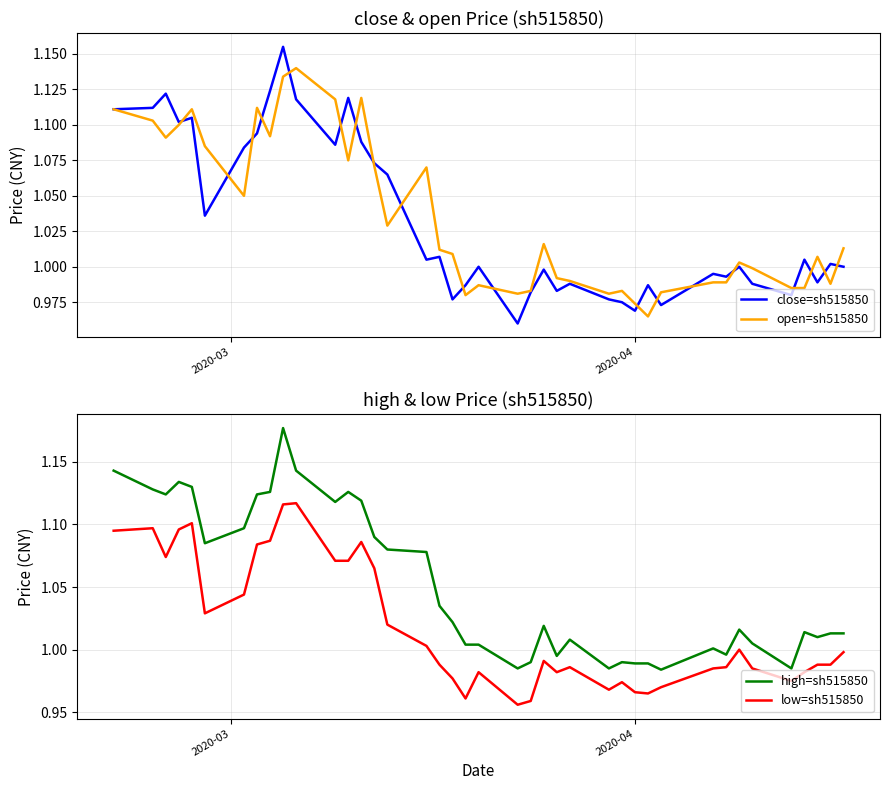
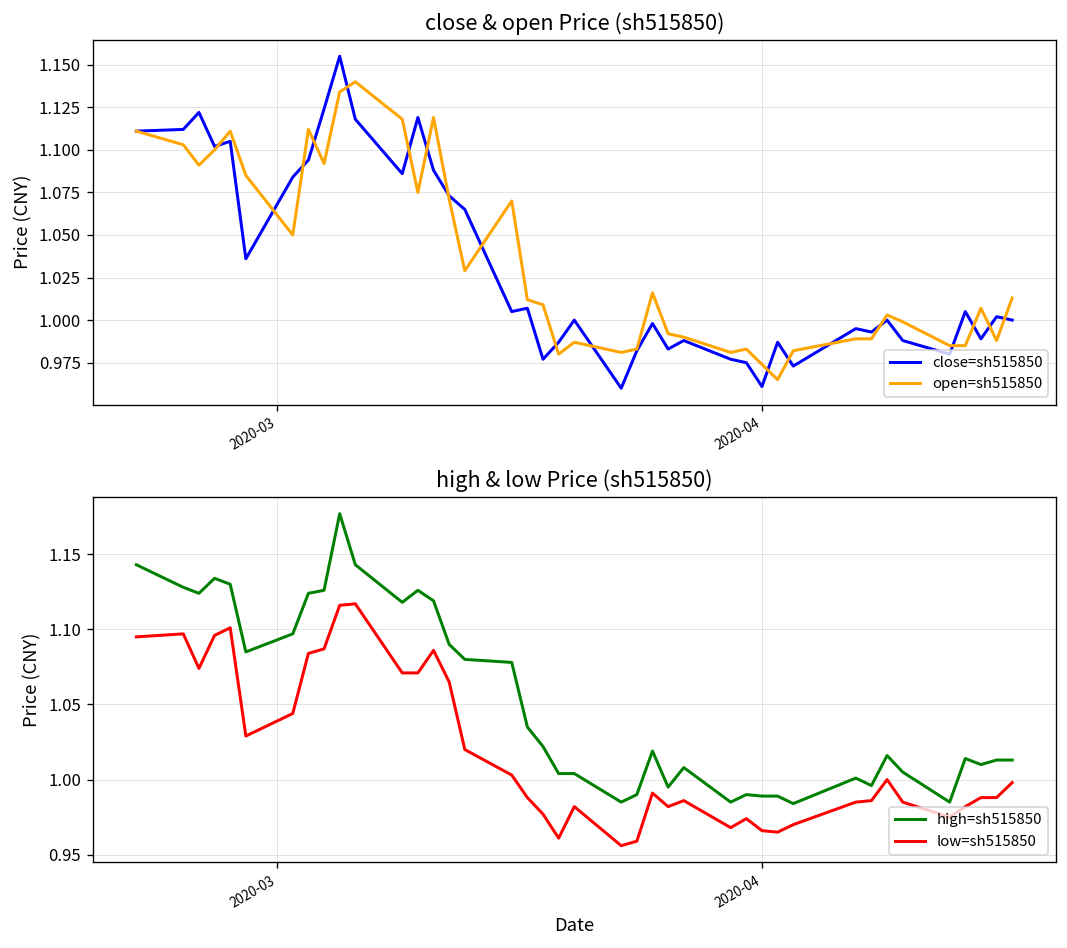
  {
    "close & open Price (sh515850)": {
      "close=sh515850": {
-       "2020-04": 0.969
+       "2020-04": 0.961
      },
      "open=sh515850": {
        "2020-04": 0.974
      }
    },
    "high & low Price (sh515850)": {
      "high=sh515850": {
        "2020-04": 0.989
      },
      "low=sh515850": {
        "2020-04": 0.966
      }
    }
  }
